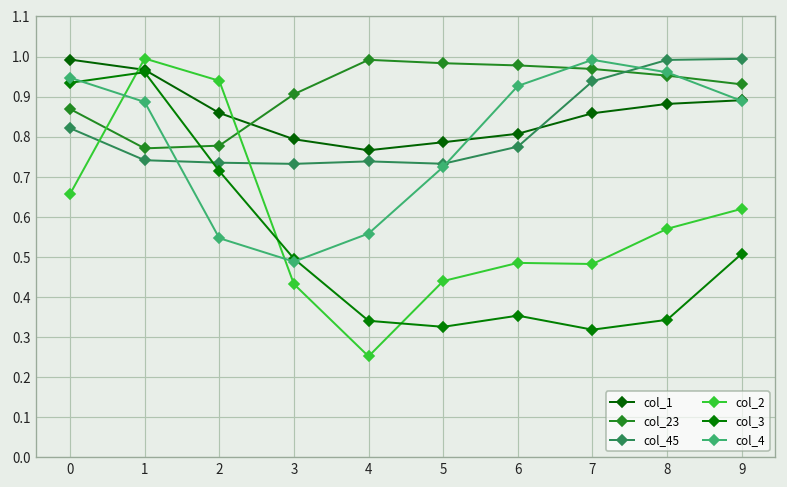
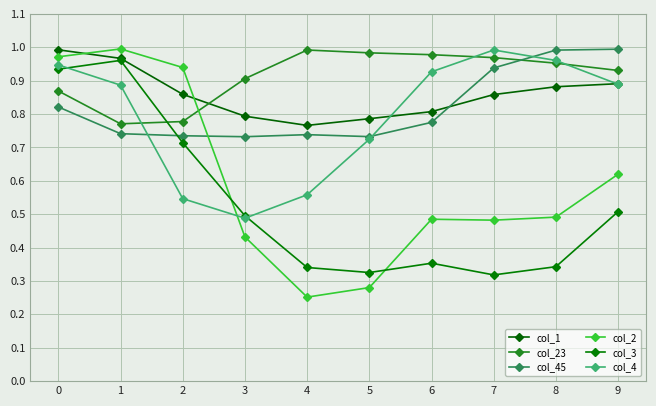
  {
    "col_2": {
-     "0": 0.66,
+     "0": 0.97,
      "1": 1.00,
      "2": 0.94,
      "3": 0.43,
      "4": 0.25,
-     "5": 0.44,
+     "5": 0.28,
      "6": 0.48,
      "7": 0.48,
-     "8": 0.57,
+     "8": 0.49,
      "9": 0.62
    }
  }
